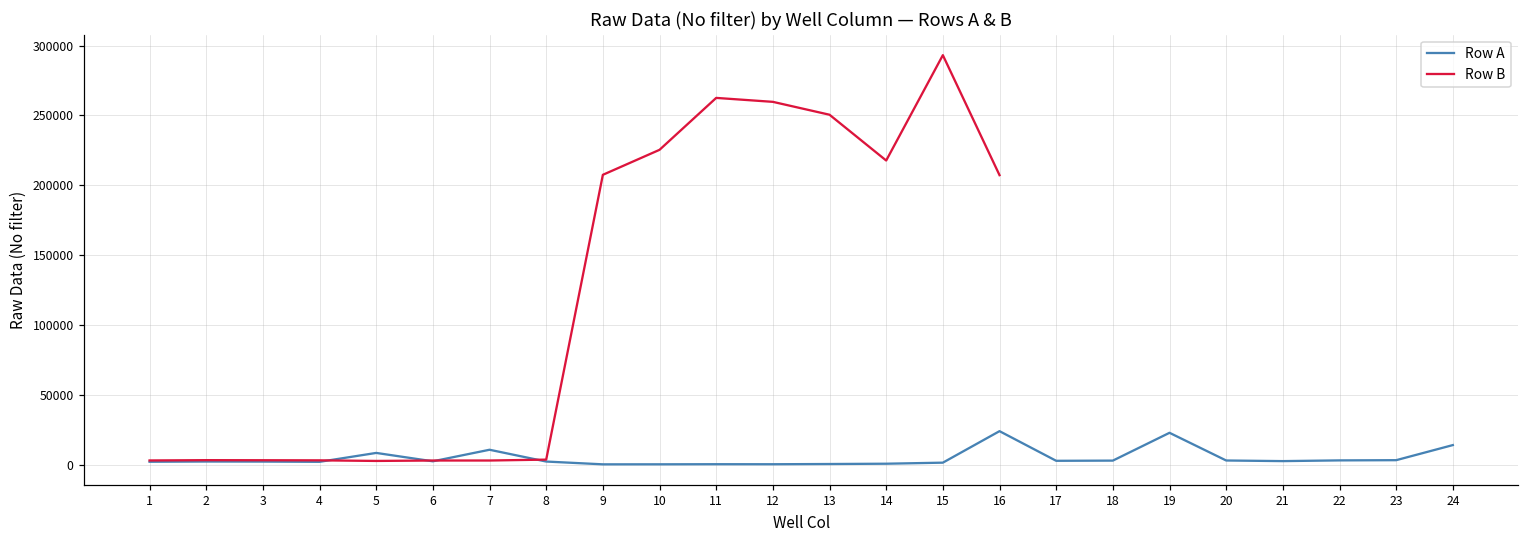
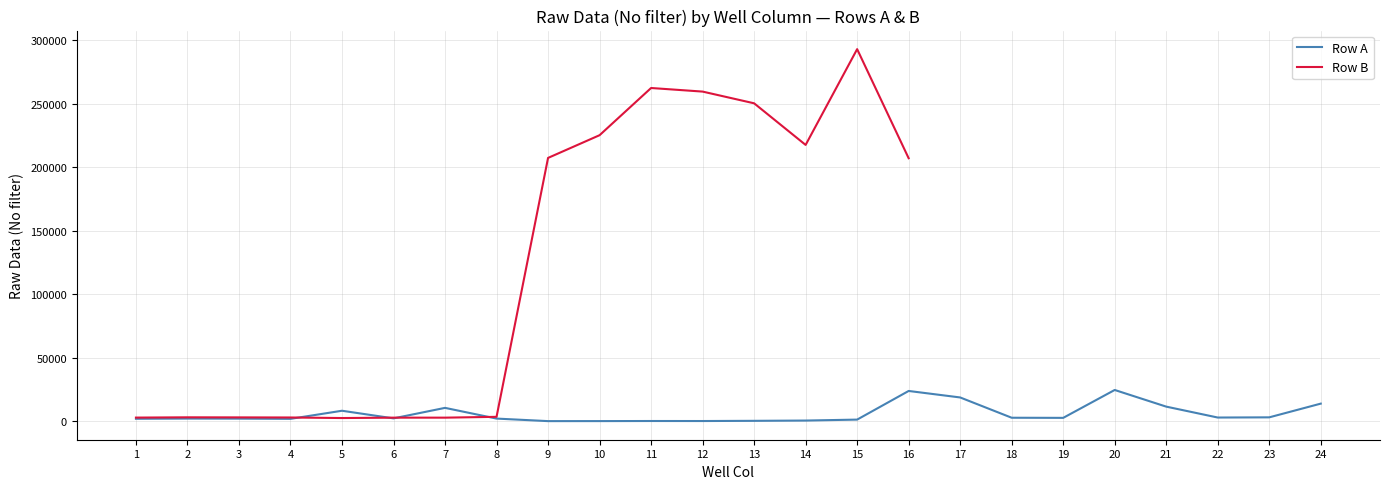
  {
    "Row A": {
      "5": 8000,
      "7": 11000,
      "9": 0,
      "10": 0,
      "11": 0,
      "12": 0,
      "13": 0,
      "14": 1000,
      "15": 1000,
      "16": 24000,
-     "17": 3000,
+     "17": 19000,
      "18": 3000,
-     "19": 23000,
-     "20": 3000,
-     "21": 2000,
+     "19": 3000,
+     "20": 25000,
+     "21": 12000,
      "22": 3000,
      "23": 3000,
      "24": 14000
    },
    "Row B": {
      "5": 3000,
      "7": 3000,
      "9": 207000,
      "10": 225000,
      "11": 263000,
      "12": 260000,
      "13": 250000,
      "14": 218000,
      "15": 293000,
      "16": 207000
    }
  }
